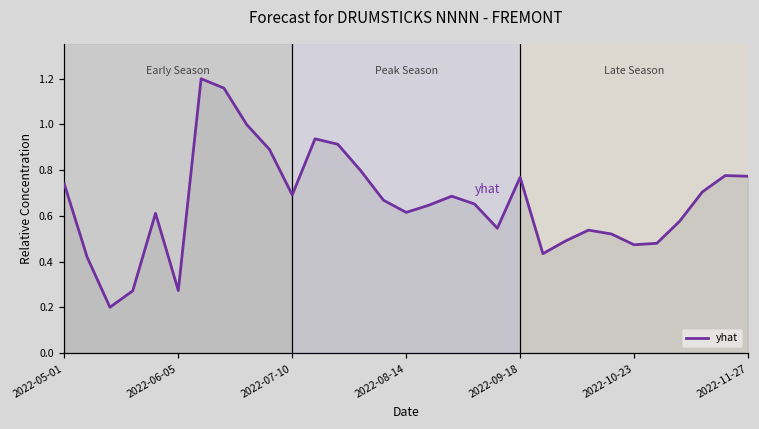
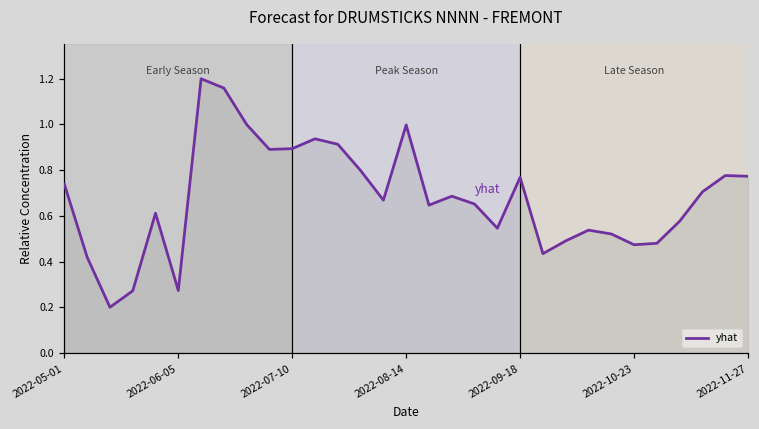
  {
    "2022-05-01": 0.74,
    "2022-06-05": 0.27,
-   "2022-07-10": 0.69,
-   "2022-08-14": 0.62,
+   "2022-07-10": 0.89,
+   "2022-08-14": 1.00,
    "2022-09-18": 0.77,
    "2022-10-23": 0.47,
    "2022-11-27": 0.77
  }
